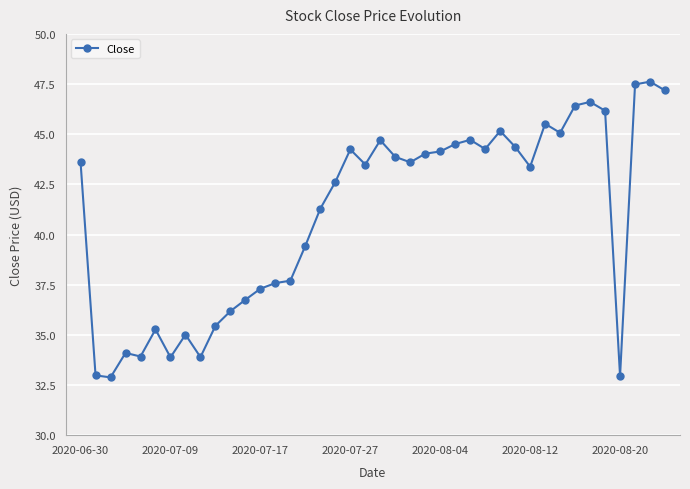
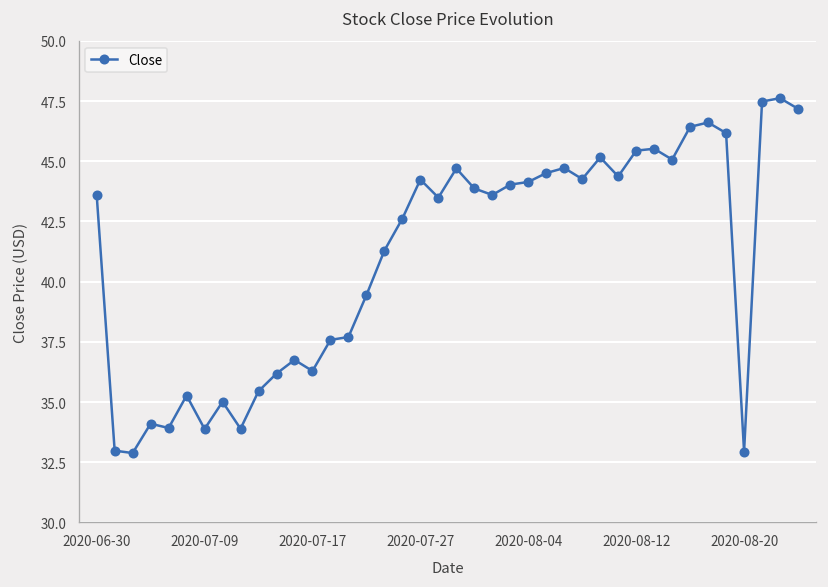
  {
    "2020-06-30": 43.6,
    "2020-07-09": 33.9,
-   "2020-07-17": 37.3,
+   "2020-07-17": 36.3,
    "2020-07-27": 44.2,
    "2020-08-04": 44.1,
-   "2020-08-12": 43.4,
+   "2020-08-12": 45.4,
    "2020-08-20": 32.9
  }
